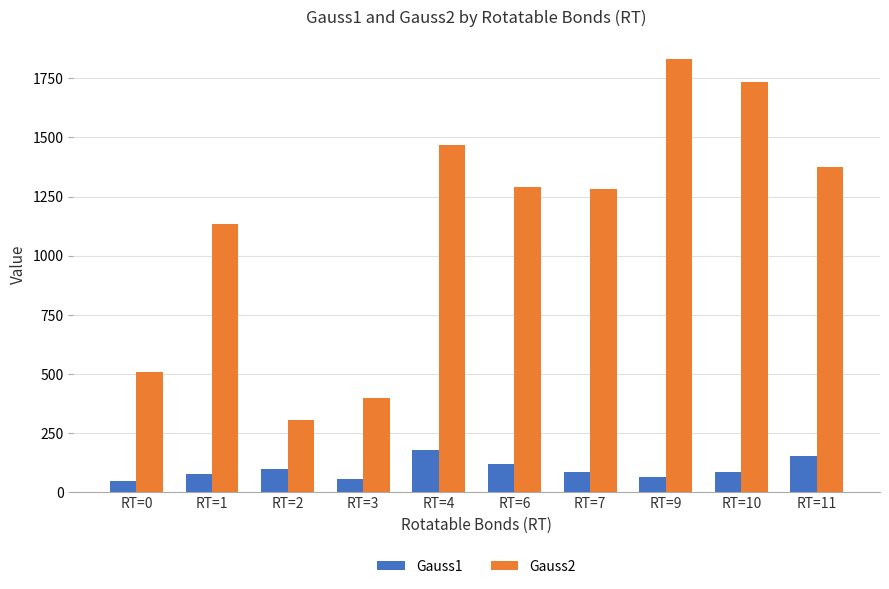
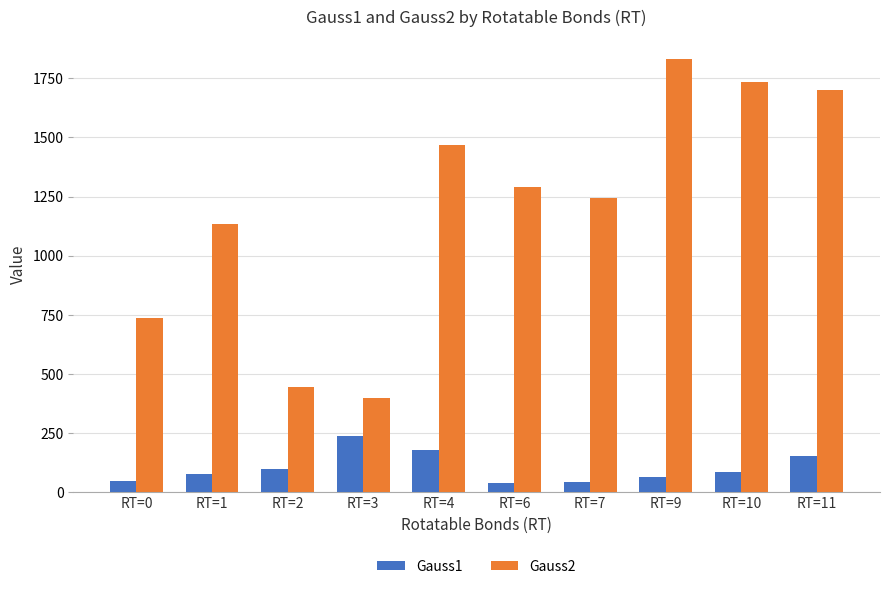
  {
    "Gauss1": {
      "RT=0": 50,
      "RT=1": 80,
      "RT=2": 100,
-     "RT=3": 50,
+     "RT=3": 240,
      "RT=4": 180,
-     "RT=6": 120,
-     "RT=7": 90,
+     "RT=6": 40,
+     "RT=7": 40,
      "RT=9": 60,
      "RT=10": 90,
      "RT=11": 150
    },
    "Gauss2": {
-     "RT=0": 510,
+     "RT=0": 740,
      "RT=1": 1140,
-     "RT=2": 300,
+     "RT=2": 450,
      "RT=3": 400,
      "RT=4": 1470,
      "RT=6": 1290,
-     "RT=7": 1280,
+     "RT=7": 1240,
      "RT=9": 1830,
      "RT=10": 1730,
-     "RT=11": 1370
+     "RT=11": 1700
    }
  }
